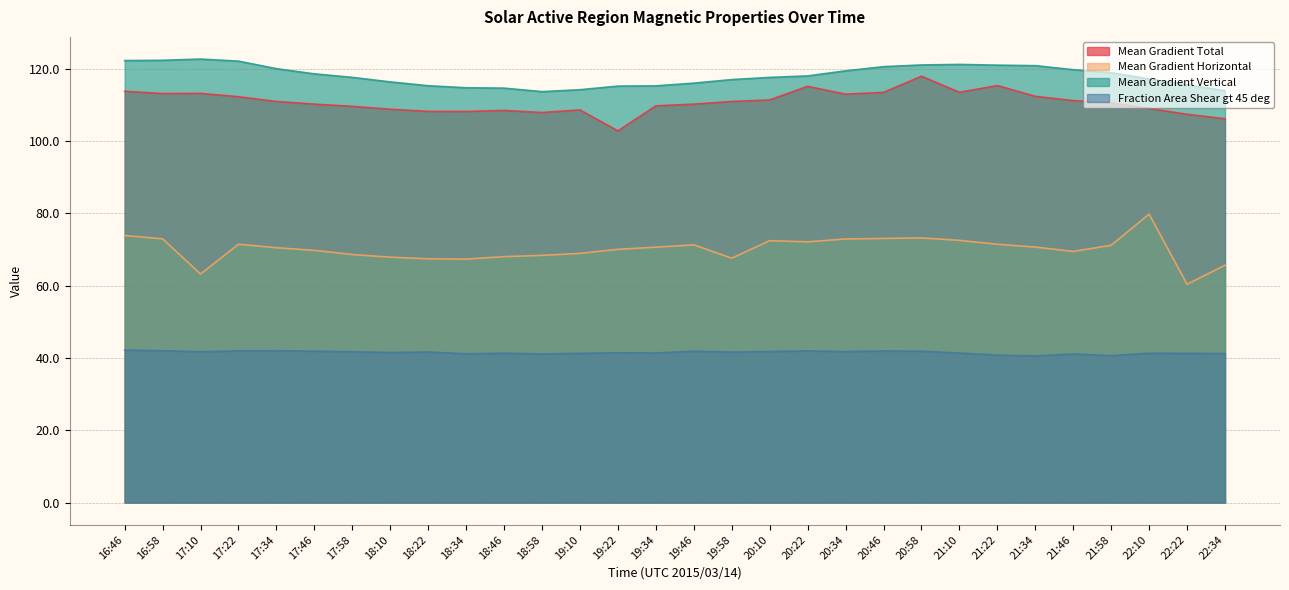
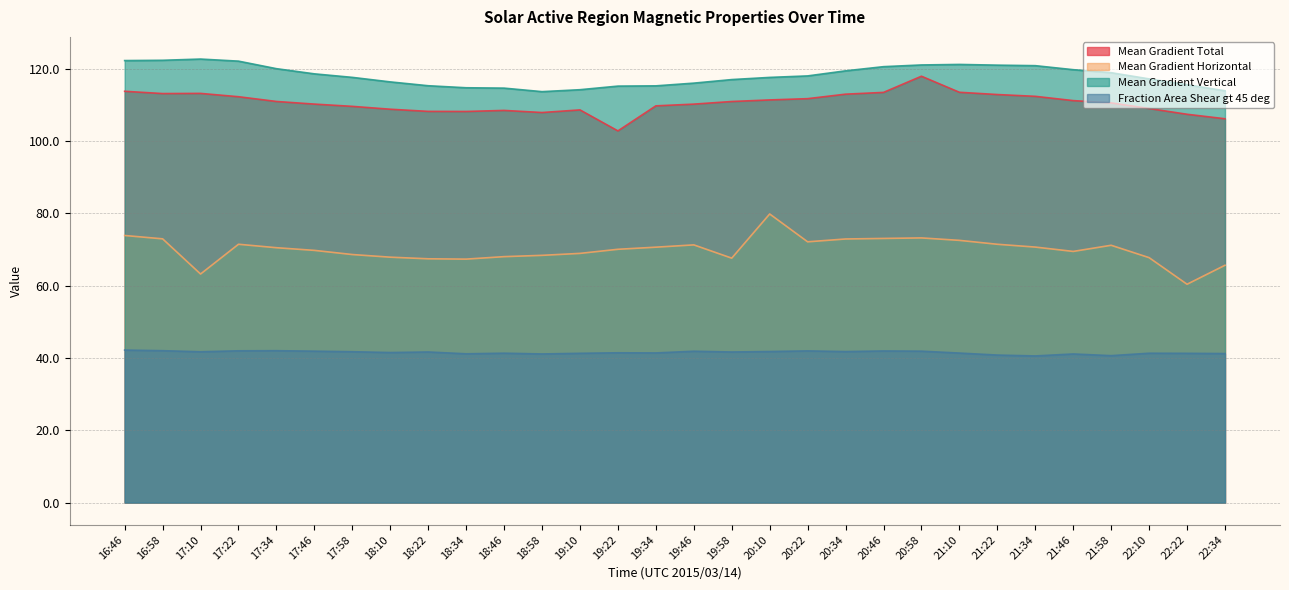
  {
    "Mean Gradient Total": {
      "16:46": 114,
      "16:58": 113,
      "17:10": 113,
      "17:22": 112,
      "17:34": 111,
      "17:46": 110,
      "17:58": 110,
      "18:10": 109,
      "18:22": 108,
      "18:34": 108,
      "18:46": 108,
      "18:58": 108,
      "19:10": 109,
      "19:22": 103,
      "19:34": 110,
      "19:46": 110,
      "19:58": 111,
      "20:10": 111,
-     "20:22": 115,
+     "20:22": 112,
      "20:34": 113,
      "20:46": 113,
      "20:58": 118,
      "21:10": 113,
-     "21:22": 115,
+     "21:22": 113,
      "21:34": 112,
      "21:46": 111,
      "22:10": 109,
      "22:22": 107,
      "22:34": 106
    },
    "Mean Gradient Horizontal": {
      "16:46": 74,
      "16:58": 73,
      "17:10": 63,
      "17:22": 71,
      "17:34": 70,
      "17:46": 70,
      "17:58": 69,
      "18:10": 68,
      "18:22": 67,
      "18:34": 67,
      "18:46": 68,
      "18:58": 68,
      "19:10": 69,
      "19:22": 70,
      "19:34": 71,
      "19:46": 71,
      "19:58": 68,
-     "20:10": 72,
+     "20:10": 80,
      "20:22": 72,
      "20:34": 73,
      "20:46": 73,
      "20:58": 73,
      "21:10": 73,
      "21:22": 71,
      "21:34": 71,
      "21:46": 69,
      "21:58": 71,
-     "22:10": 80,
+     "22:10": 68,
      "22:22": 60,
      "22:34": 66
    }
  }
